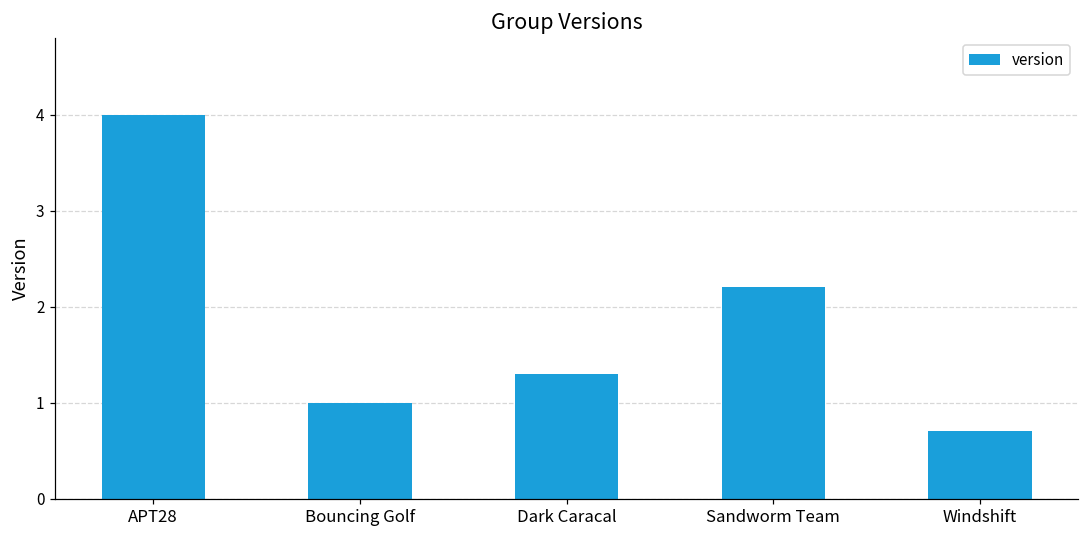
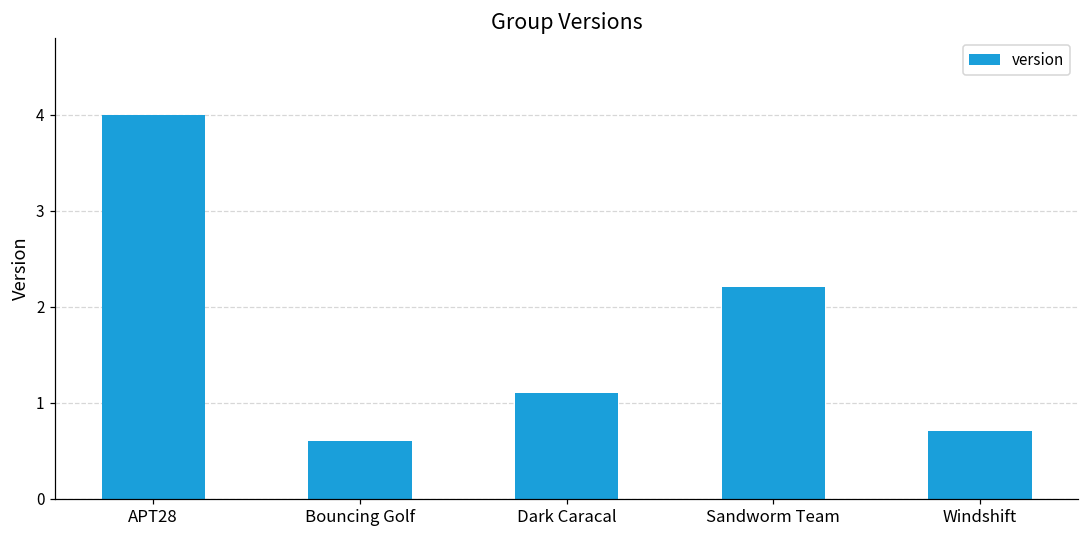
  {
    "APT28": 4.0,
-   "Bouncing Golf": 1.0,
-   "Dark Caracal": 1.3,
+   "Bouncing Golf": 0.6,
+   "Dark Caracal": 1.1,
    "Sandworm Team": 2.2,
    "Windshift": 0.7
  }
